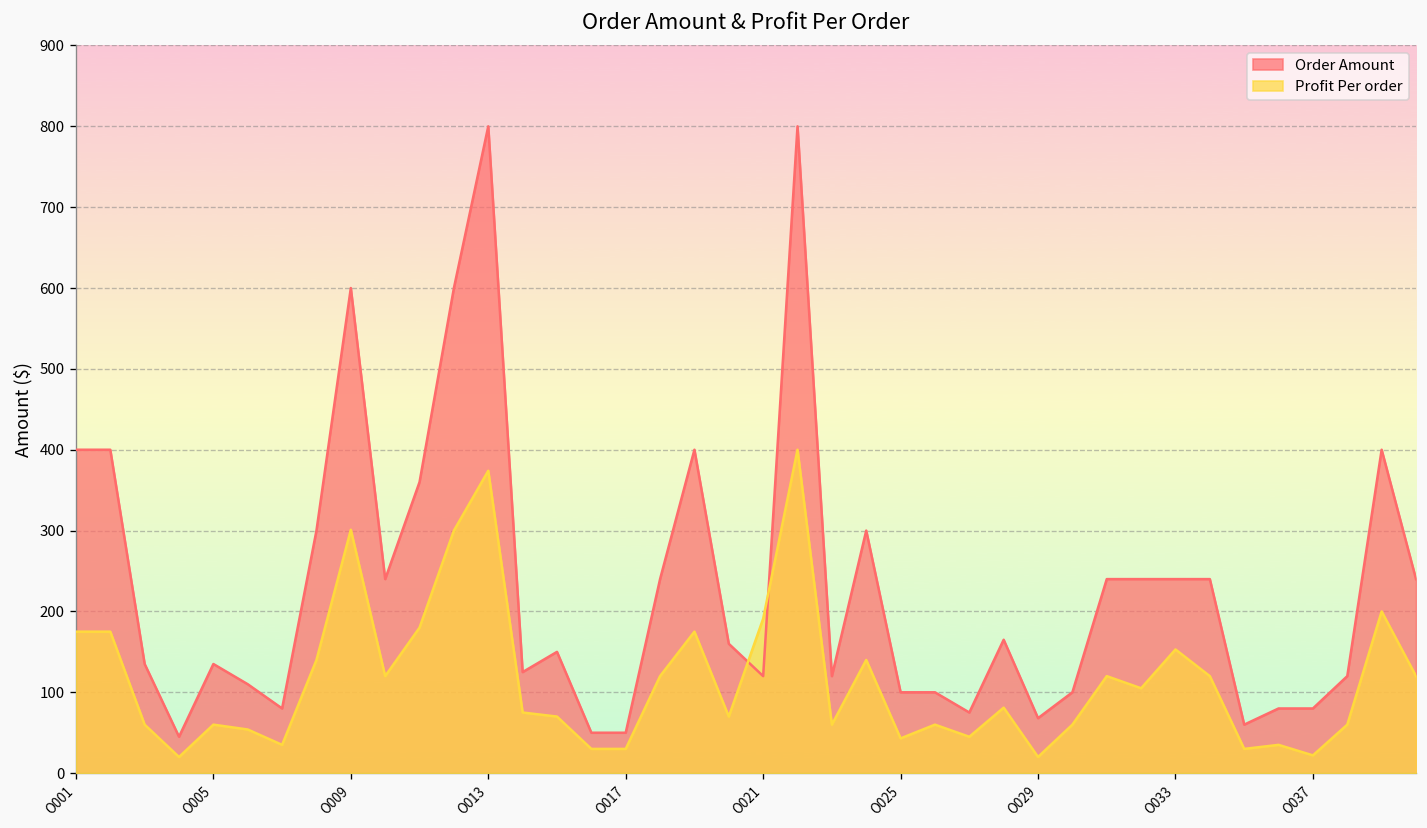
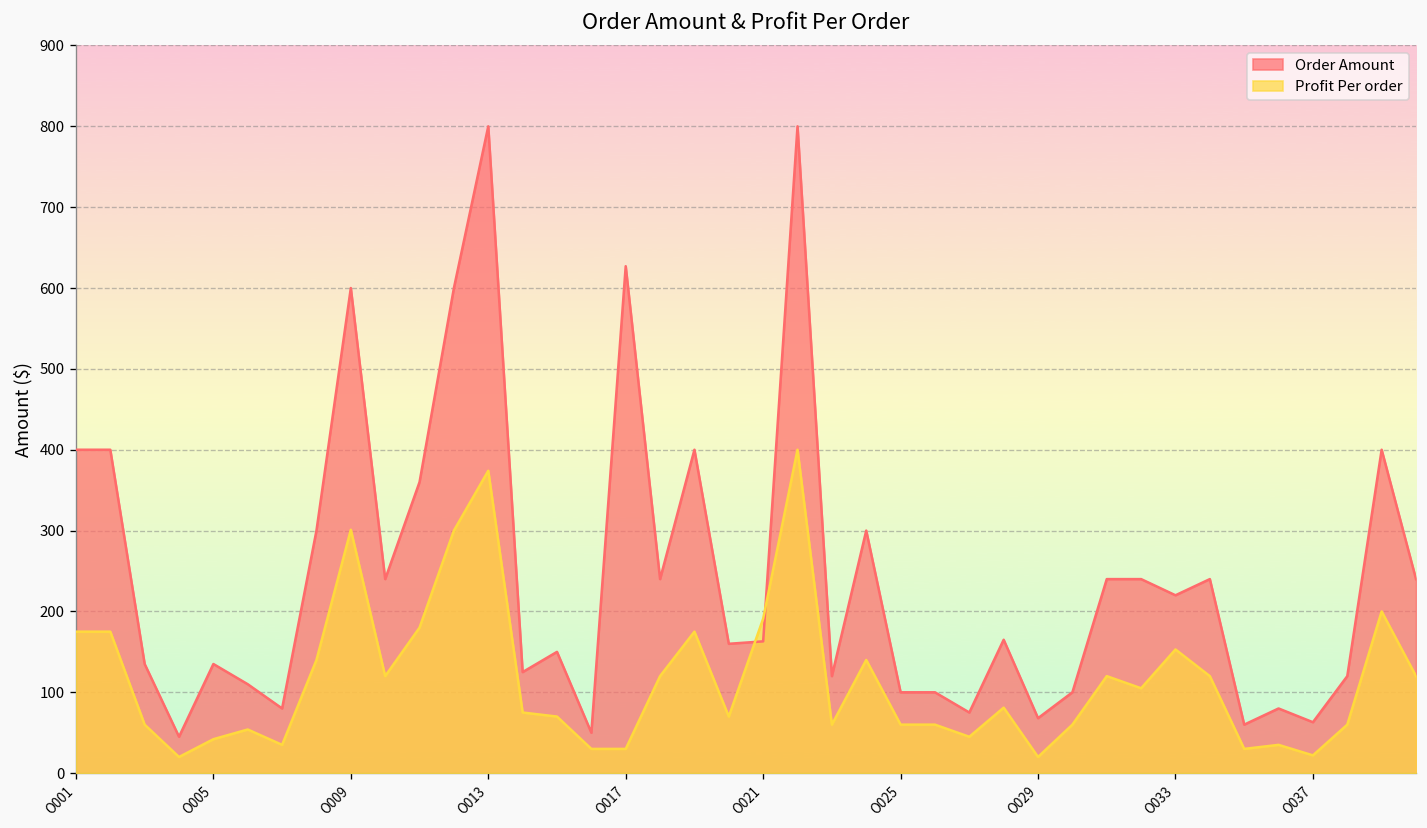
  {
    "Order Amount": {
      "O001": 400,
      "O005": 140,
      "O009": 600,
      "O013": 800,
-     "O017": 50,
-     "O021": 120,
+     "O017": 630,
+     "O021": 160,
      "O025": 100,
      "O029": 70,
-     "O033": 240,
-     "O037": 80
+     "O033": 220,
+     "O037": 60
    },
    "Profit Per order": {
      "O001": 180,
-     "O005": 60,
+     "O005": 40,
      "O009": 300,
      "O013": 370,
      "O017": 30,
      "O021": 190,
-     "O025": 40,
+     "O025": 60,
      "O029": 20,
      "O033": 150,
      "O037": 20
    }
  }
